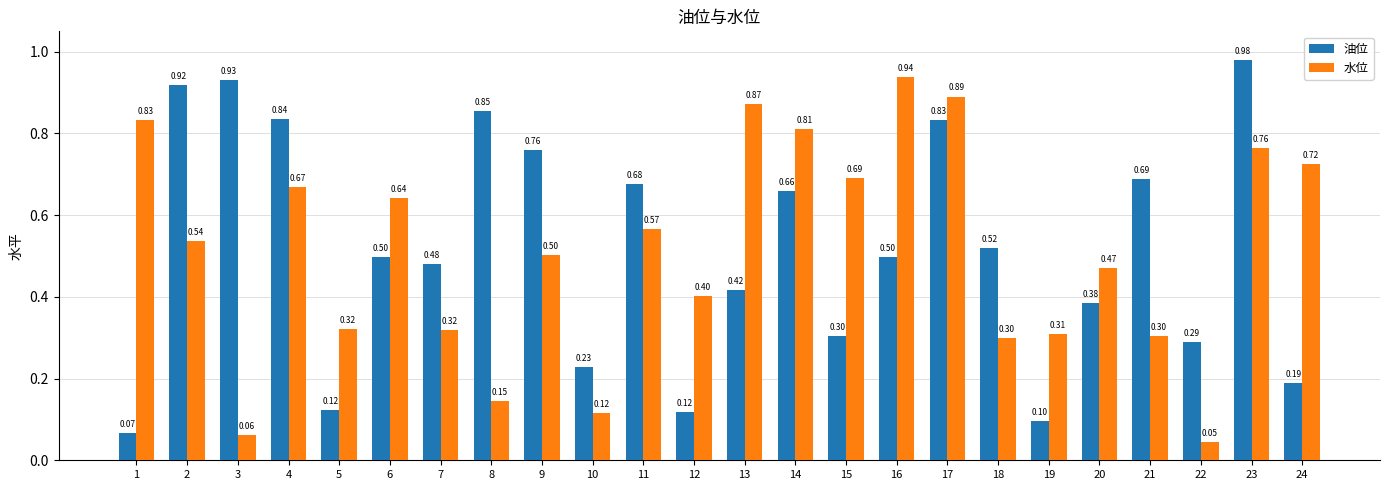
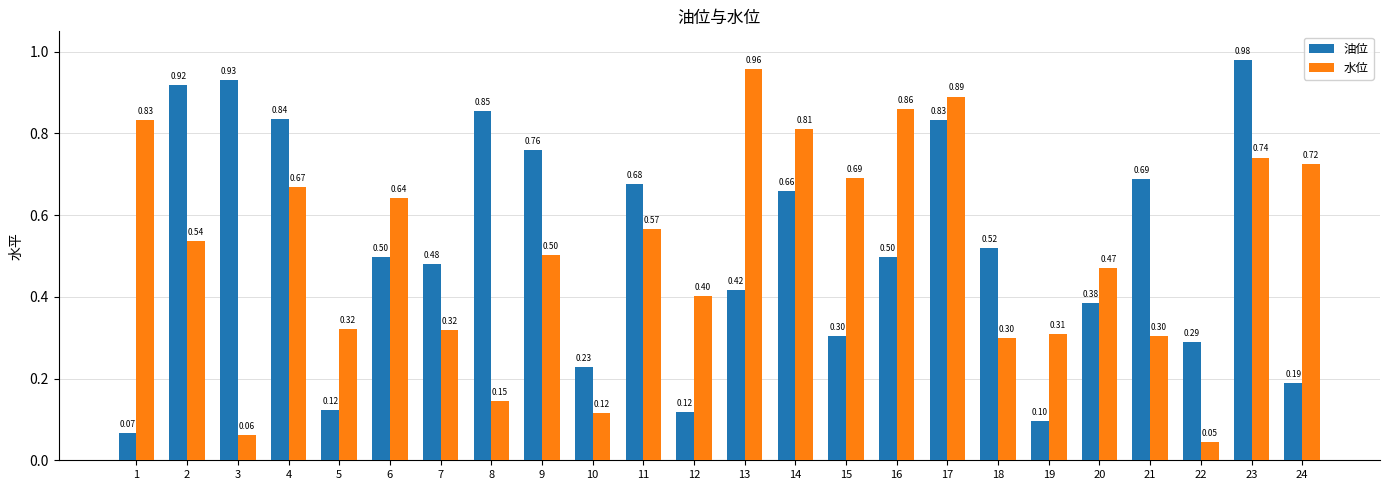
  {
    "油位": {
      "1": 0.07,
      "2": 0.92,
      "3": 0.93,
      "4": 0.84,
      "5": 0.12,
      "6": 0.50,
      "7": 0.48,
      "8": 0.85,
      "9": 0.76,
      "10": 0.23,
      "11": 0.68,
      "12": 0.12,
      "13": 0.42,
      "14": 0.66,
      "15": 0.30,
      "16": 0.50,
      "17": 0.83,
      "18": 0.52,
      "19": 0.10,
      "20": 0.38,
      "21": 0.69,
      "22": 0.29,
      "23": 0.98,
      "24": 0.19
    },
    "水位": {
      "1": 0.83,
      "2": 0.54,
      "3": 0.06,
      "4": 0.67,
      "5": 0.32,
      "6": 0.64,
      "7": 0.32,
      "8": 0.15,
      "9": 0.50,
      "10": 0.12,
      "11": 0.57,
      "12": 0.40,
-     "13": 0.87,
+     "13": 0.96,
      "14": 0.81,
      "15": 0.69,
-     "16": 0.94,
+     "16": 0.86,
      "17": 0.89,
      "18": 0.30,
      "19": 0.31,
      "20": 0.47,
      "21": 0.30,
      "22": 0.05,
-     "23": 0.76,
+     "23": 0.74,
      "24": 0.72
    }
  }
